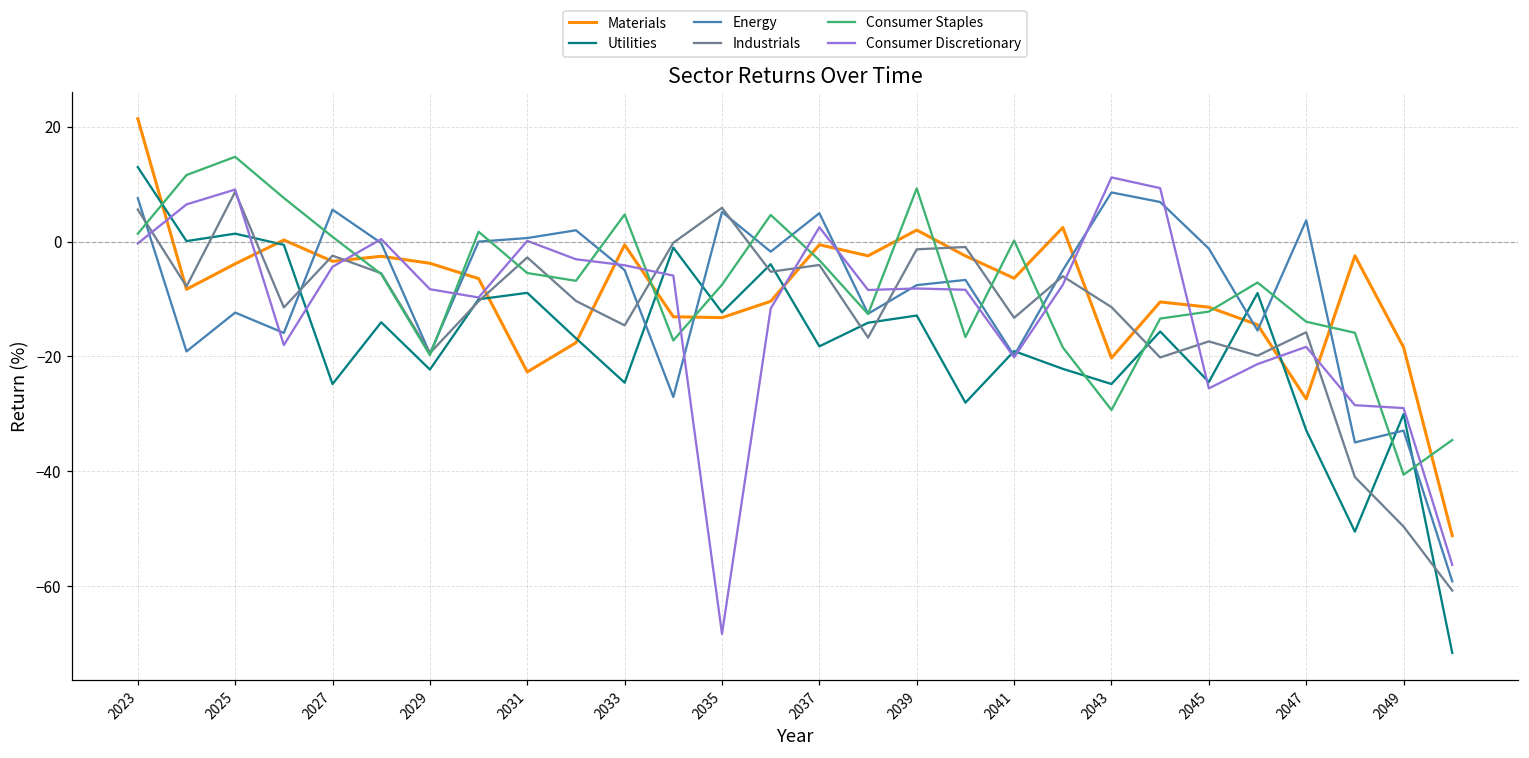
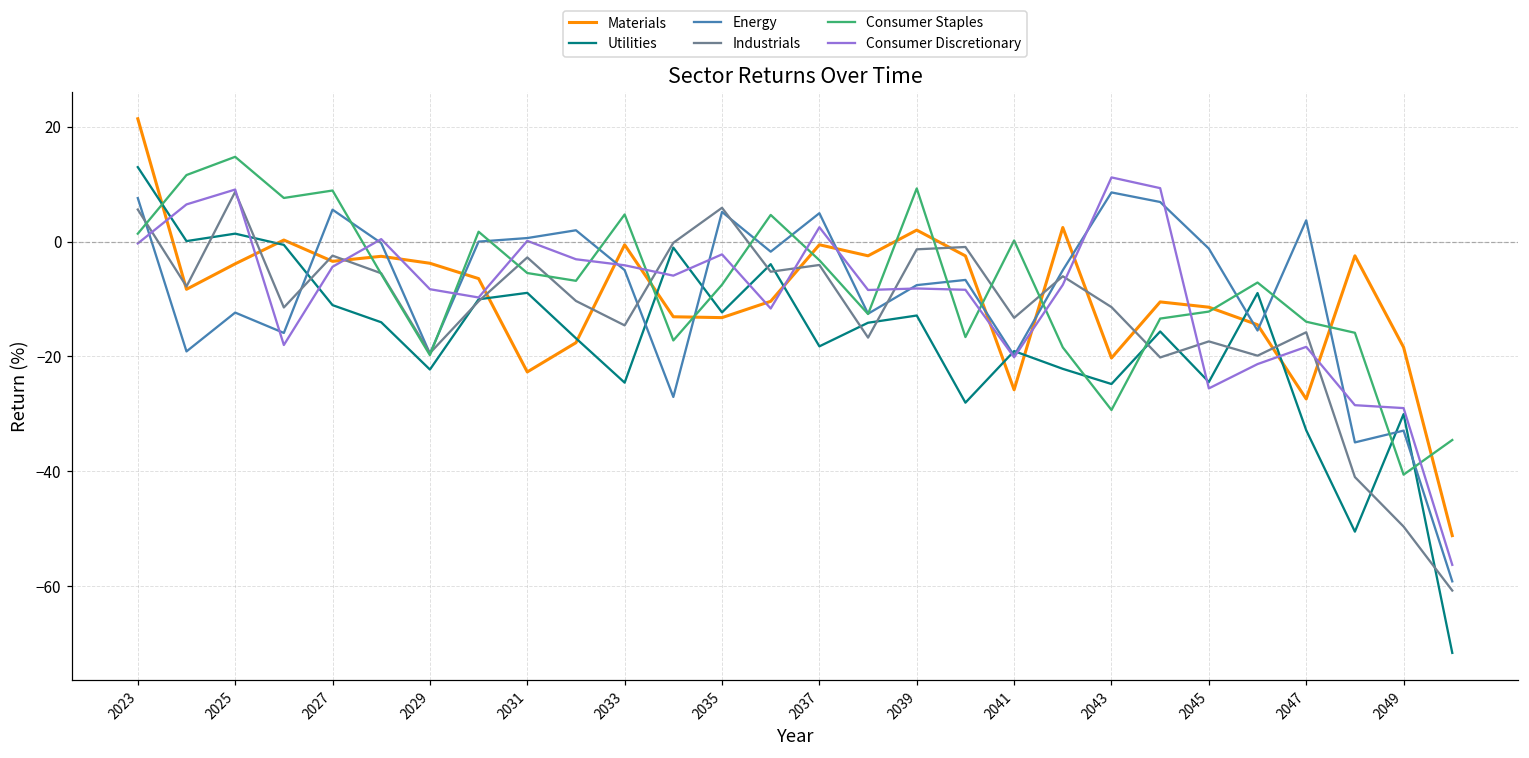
  {
    "Materials": {
      "2023": 21,
      "2025": -4,
      "2027": -3,
      "2029": -4,
      "2031": -23,
      "2033": -1,
      "2035": -13,
      "2037": -1,
      "2039": 2,
-     "2041": -6,
+     "2041": -26,
      "2043": -20,
      "2045": -11,
      "2047": -27,
      "2049": -18
    },
    "Utilities": {
      "2023": 13,
      "2025": 1,
-     "2027": -25,
+     "2027": -11,
      "2029": -22,
      "2031": -9,
      "2033": -25,
      "2035": -12,
      "2037": -18,
      "2039": -13,
      "2041": -19,
      "2043": -25,
      "2045": -24,
      "2047": -33,
      "2049": -30
    },
    "Consumer Staples": {
      "2023": 1,
      "2025": 15,
-     "2027": 1,
+     "2027": 9,
      "2031": -5,
      "2033": 5,
      "2035": -8,
      "2037": -3,
      "2039": 9,
      "2041": 0,
      "2043": -29,
      "2045": -12,
      "2047": -14,
      "2049": -41
    },
    "Consumer Discretionary": {
      "2023": 0,
      "2027": -4,
      "2029": -8,
      "2031": 0,
      "2033": -4,
-     "2035": -68,
+     "2035": -2,
      "2037": 2,
      "2039": -8,
      "2043": 11,
      "2045": -26,
      "2047": -18,
      "2049": -29
    }
  }
